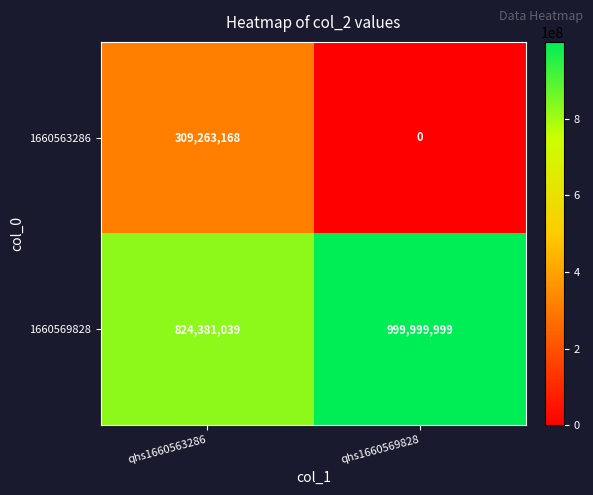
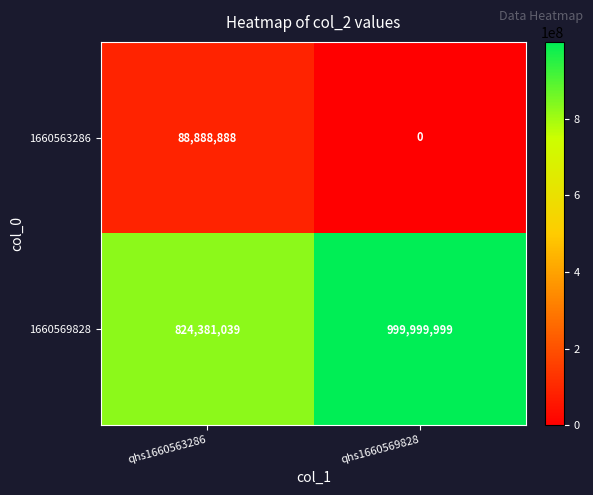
  {
    "1660563286": {
-     "qhs1660563286": "309,263,168",
+     "qhs1660563286": "88,888,888",
      "qhs1660569828": "0"
    },
    "1660569828": {
      "qhs1660563286": "824,381,039",
      "qhs1660569828": "999,999,999"
    }
  }
